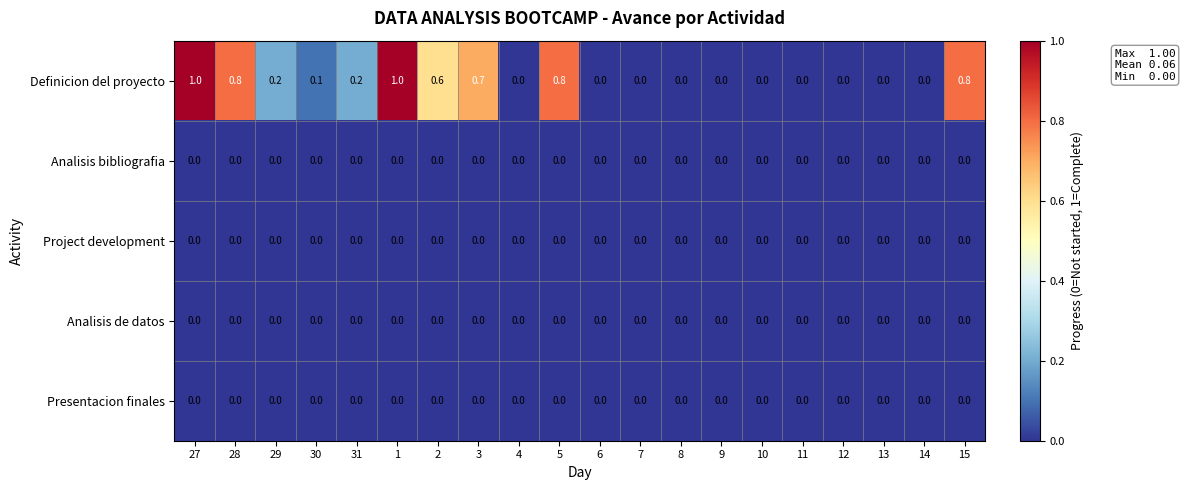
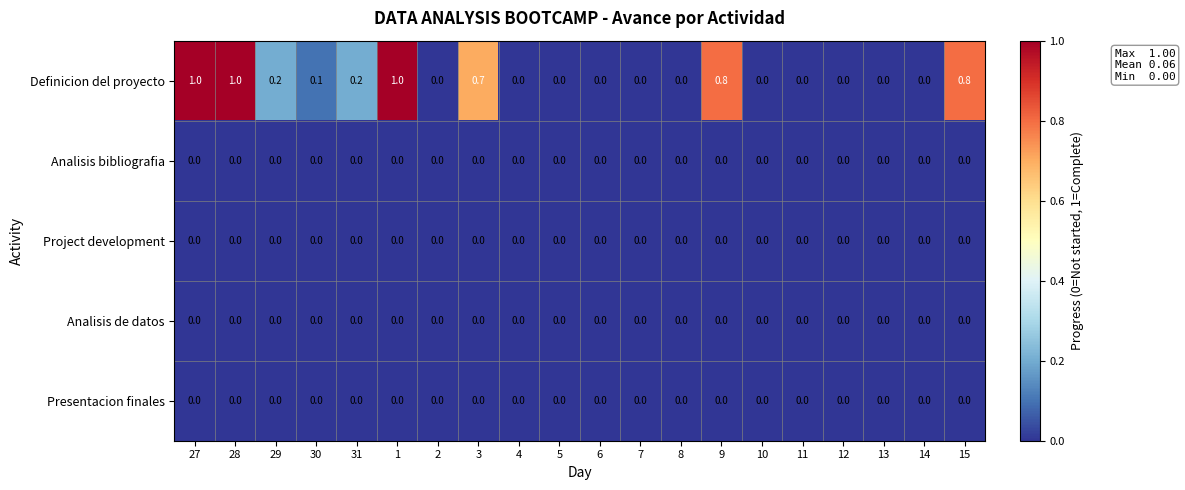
  {
    "Definicion del proyecto": {
      "27": 1.0,
-     "28": 0.8,
+     "28": 1.0,
      "29": 0.2,
      "30": 0.1,
      "31": 0.2,
      "1": 1.0,
-     "2": 0.6,
+     "2": 0.0,
      "3": 0.7,
      "4": 0.0,
-     "5": 0.8,
+     "5": 0.0,
      "6": 0.0,
      "7": 0.0,
      "8": 0.0,
-     "9": 0.0,
+     "9": 0.8,
      "10": 0.0,
      "11": 0.0,
      "12": 0.0,
      "13": 0.0,
      "14": 0.0,
      "15": 0.8
    },
    "Analisis bibliografia": {
      "27": 0.0,
      "28": 0.0,
      "29": 0.0,
      "30": 0.0,
      "31": 0.0,
      "1": 0.0,
      "2": 0.0,
      "3": 0.0,
      "4": 0.0,
      "5": 0.0,
      "6": 0.0,
      "7": 0.0,
      "8": 0.0,
      "9": 0.0,
      "10": 0.0,
      "11": 0.0,
      "12": 0.0,
      "13": 0.0,
      "14": 0.0,
      "15": 0.0
    },
    "Project development": {
      "27": 0.0,
      "28": 0.0,
      "29": 0.0,
      "30": 0.0,
      "31": 0.0,
      "1": 0.0,
      "2": 0.0,
      "3": 0.0,
      "4": 0.0,
      "5": 0.0,
      "6": 0.0,
      "7": 0.0,
      "8": 0.0,
      "9": 0.0,
      "10": 0.0,
      "11": 0.0,
      "12": 0.0,
      "13": 0.0,
      "14": 0.0,
      "15": 0.0
    },
    "Analisis de datos": {
      "27": 0.0,
      "28": 0.0,
      "29": 0.0,
      "30": 0.0,
      "31": 0.0,
      "1": 0.0,
      "2": 0.0,
      "3": 0.0,
      "4": 0.0,
      "5": 0.0,
      "6": 0.0,
      "7": 0.0,
      "8": 0.0,
      "9": 0.0,
      "10": 0.0,
      "11": 0.0,
      "12": 0.0,
      "13": 0.0,
      "14": 0.0,
      "15": 0.0
    },
    "Presentacion finales": {
      "27": 0.0,
      "28": 0.0,
      "29": 0.0,
      "30": 0.0,
      "31": 0.0,
      "1": 0.0,
      "2": 0.0,
      "3": 0.0,
      "4": 0.0,
      "5": 0.0,
      "6": 0.0,
      "7": 0.0,
      "8": 0.0,
      "9": 0.0,
      "10": 0.0,
      "11": 0.0,
      "12": 0.0,
      "13": 0.0,
      "14": 0.0,
      "15": 0.0
    }
  }
